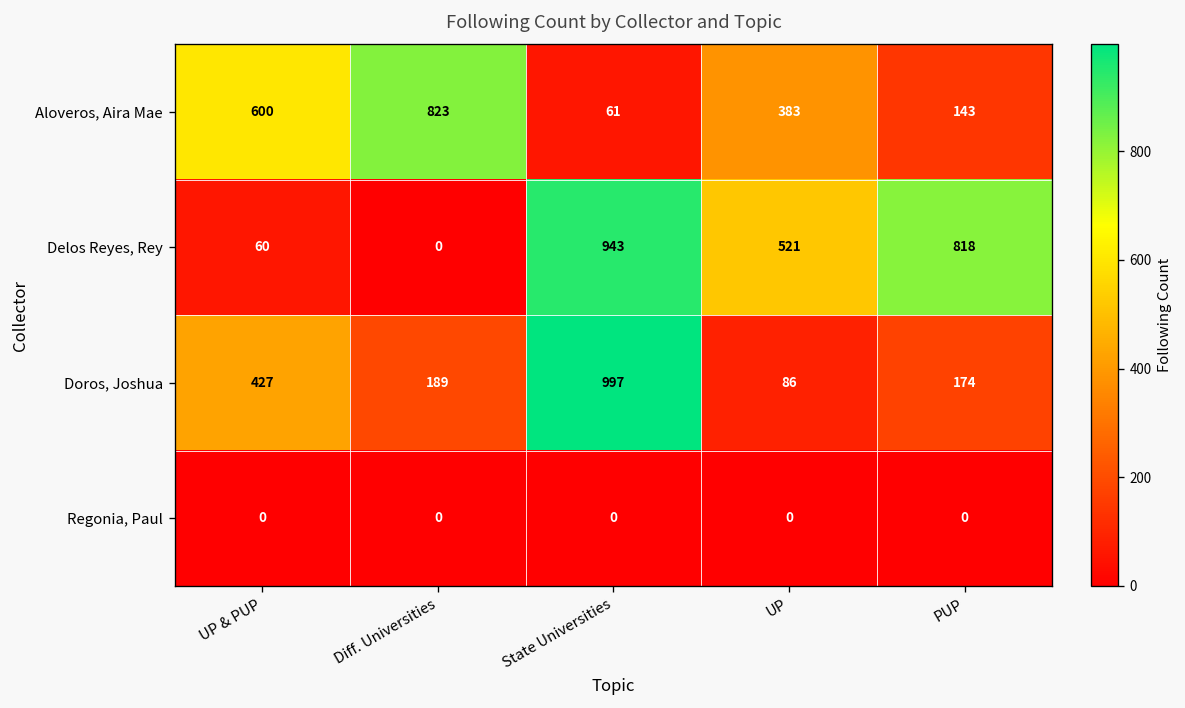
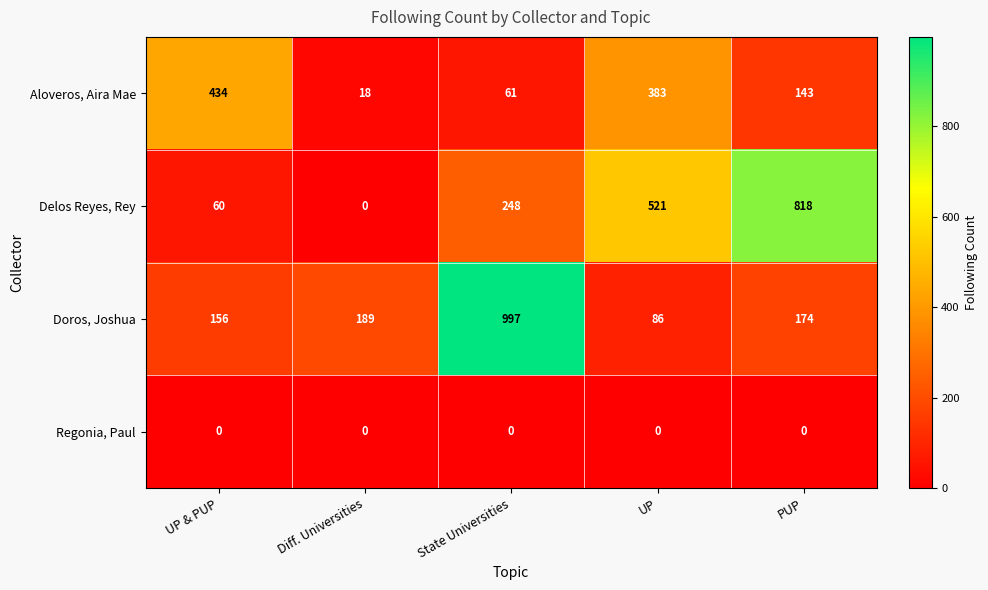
  {
    "Aloveros, Aira Mae": {
-     "UP & PUP": 600,
-     "Diff. Universities": 823,
+     "UP & PUP": 434,
+     "Diff. Universities": 18,
      "State Universities": 61,
      "UP": 383,
      "PUP": 143
    },
    "Delos Reyes, Rey": {
      "UP & PUP": 60,
      "Diff. Universities": 0,
-     "State Universities": 943,
+     "State Universities": 248,
      "UP": 521,
      "PUP": 818
    },
    "Doros, Joshua": {
-     "UP & PUP": 427,
+     "UP & PUP": 156,
      "Diff. Universities": 189,
      "State Universities": 997,
      "UP": 86,
      "PUP": 174
    },
    "Regonia, Paul": {
      "UP & PUP": 0,
      "Diff. Universities": 0,
      "State Universities": 0,
      "UP": 0,
      "PUP": 0
    }
  }
